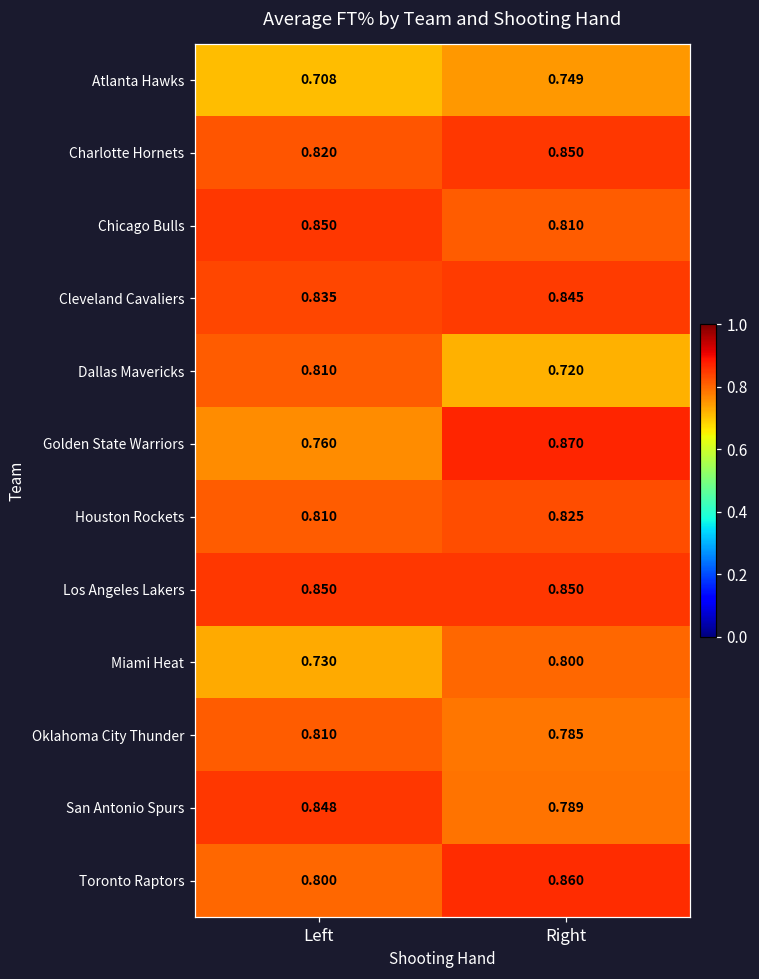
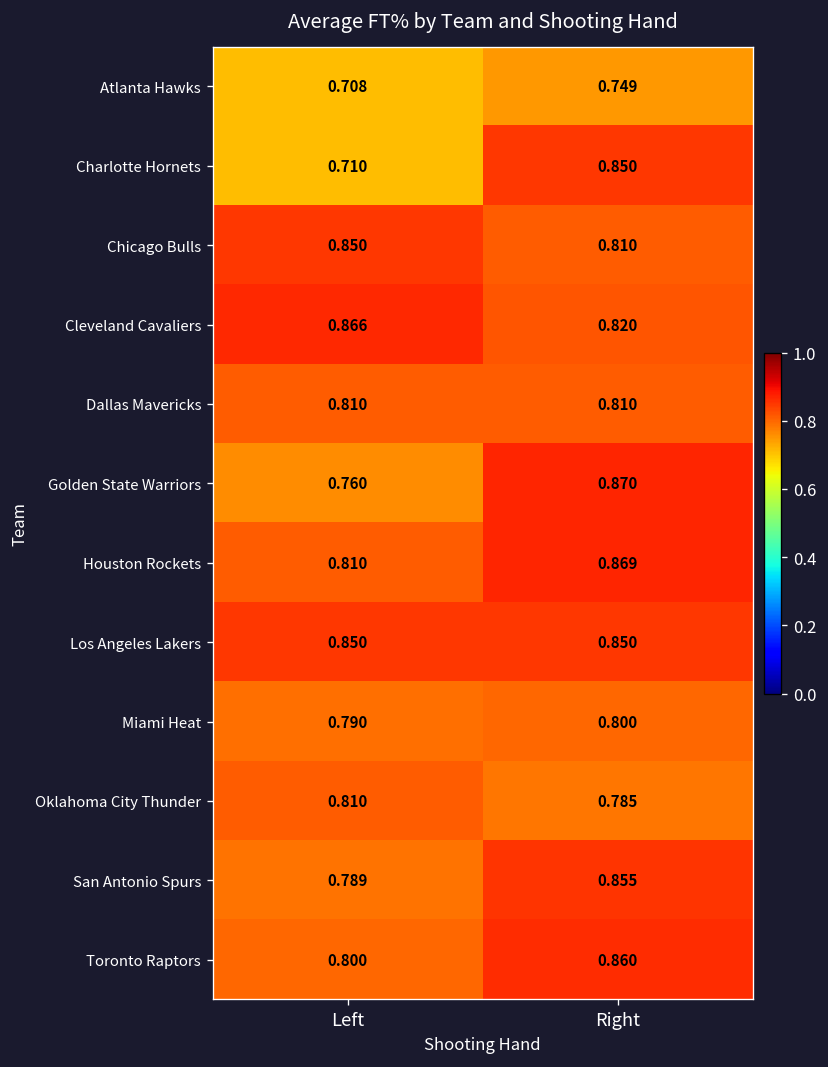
  {
    "Atlanta Hawks": {
      "Left": 0.708,
      "Right": 0.749
    },
    "Charlotte Hornets": {
-     "Left": 0.820,
+     "Left": 0.710,
      "Right": 0.850
    },
    "Chicago Bulls": {
      "Left": 0.850,
      "Right": 0.810
    },
    "Cleveland Cavaliers": {
-     "Left": 0.835,
-     "Right": 0.845
+     "Left": 0.866,
+     "Right": 0.820
    },
    "Dallas Mavericks": {
      "Left": 0.810,
-     "Right": 0.720
+     "Right": 0.810
    },
    "Golden State Warriors": {
      "Left": 0.760,
      "Right": 0.870
    },
    "Houston Rockets": {
      "Left": 0.810,
-     "Right": 0.825
+     "Right": 0.869
    },
    "Los Angeles Lakers": {
      "Left": 0.850,
      "Right": 0.850
    },
    "Miami Heat": {
-     "Left": 0.730,
+     "Left": 0.790,
      "Right": 0.800
    },
    "Oklahoma City Thunder": {
      "Left": 0.810,
      "Right": 0.785
    },
    "San Antonio Spurs": {
-     "Left": 0.848,
-     "Right": 0.789
+     "Left": 0.789,
+     "Right": 0.855
    },
    "Toronto Raptors": {
      "Left": 0.800,
      "Right": 0.860
    }
  }
